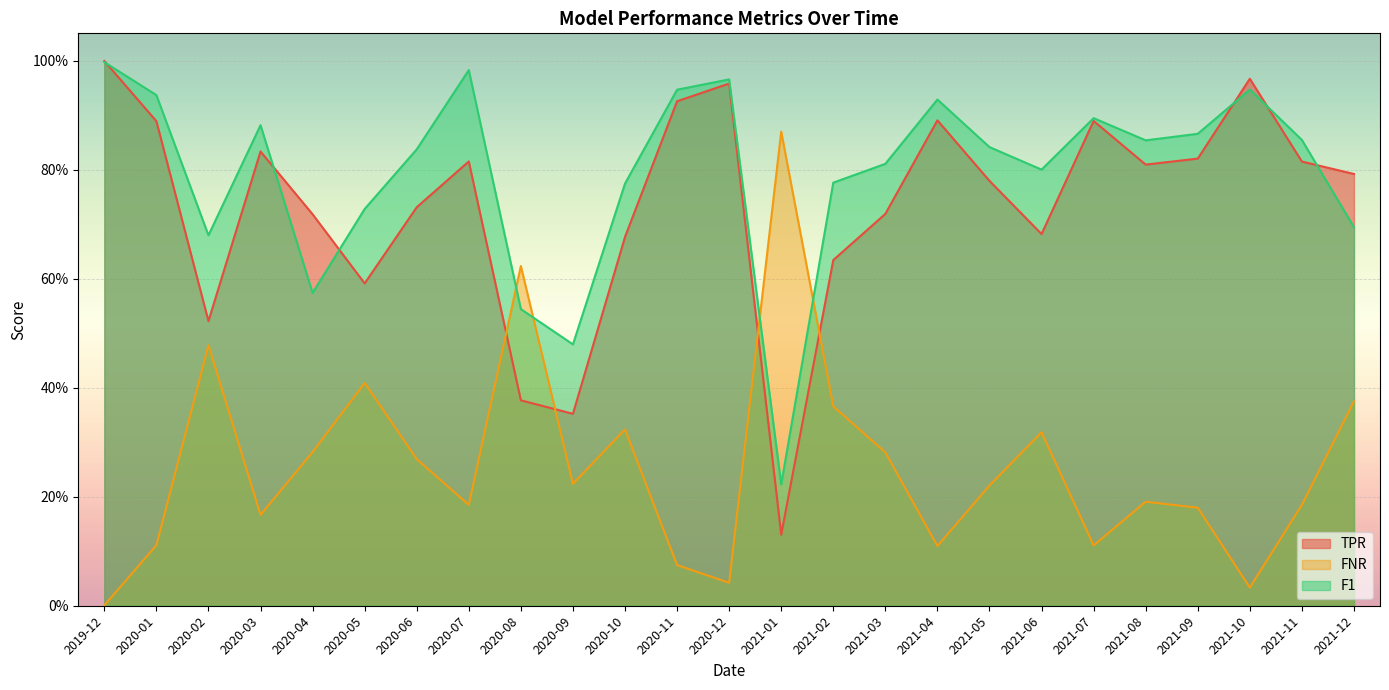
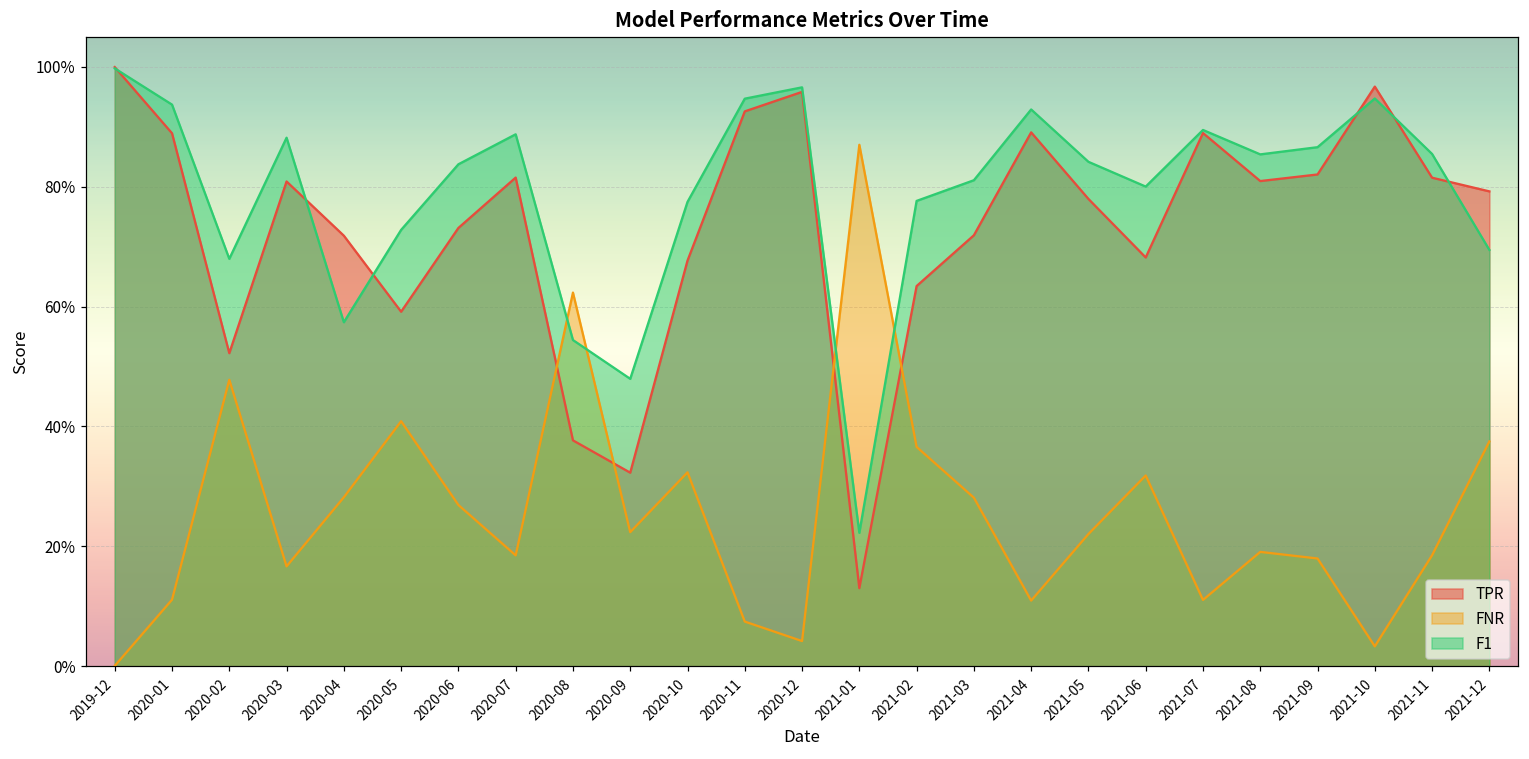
  {
    "TPR": {
      "2020-01": "89%",
      "2020-02": "52%",
-     "2020-03": "83%",
+     "2020-03": "81%",
      "2020-04": "72%",
      "2020-05": "59%",
      "2020-06": "73%",
      "2020-07": "82%",
      "2020-08": "38%",
-     "2020-09": "35%",
+     "2020-09": "32%",
      "2020-10": "68%",
      "2020-11": "93%",
      "2020-12": "96%",
      "2021-01": "13%",
      "2021-02": "63%",
      "2021-03": "72%",
      "2021-04": "89%",
      "2021-05": "78%",
      "2021-06": "68%",
      "2021-07": "89%",
      "2021-08": "81%",
      "2021-09": "82%",
      "2021-10": "97%",
      "2021-11": "81%",
      "2021-12": "79%"
    },
    "FNR": {
      "2019-12": "0%",
      "2020-01": "11%",
      "2020-02": "48%",
      "2020-03": "17%",
      "2020-04": "28%",
      "2020-05": "41%",
      "2020-06": "27%",
      "2020-07": "19%",
      "2020-08": "62%",
      "2020-09": "22%",
      "2020-10": "32%",
      "2020-11": "7%",
      "2020-12": "4%",
      "2021-01": "87%",
      "2021-02": "37%",
      "2021-03": "28%",
      "2021-04": "11%",
      "2021-05": "22%",
      "2021-06": "32%",
      "2021-07": "11%",
      "2021-08": "19%",
      "2021-09": "18%",
      "2021-10": "3%",
      "2021-11": "19%",
      "2021-12": "38%"
    },
    "F1": {
      "2020-01": "94%",
      "2020-02": "68%",
      "2020-03": "88%",
      "2020-04": "57%",
      "2020-05": "73%",
      "2020-06": "84%",
-     "2020-07": "98%",
+     "2020-07": "89%",
      "2020-08": "54%",
      "2020-09": "48%",
      "2020-10": "77%",
      "2020-11": "95%",
      "2020-12": "97%",
      "2021-01": "22%",
      "2021-02": "78%",
      "2021-03": "81%",
      "2021-04": "93%",
      "2021-05": "84%",
      "2021-06": "80%",
      "2021-07": "89%",
      "2021-08": "85%",
      "2021-09": "87%",
      "2021-10": "95%",
      "2021-11": "85%",
      "2021-12": "69%"
    }
  }
